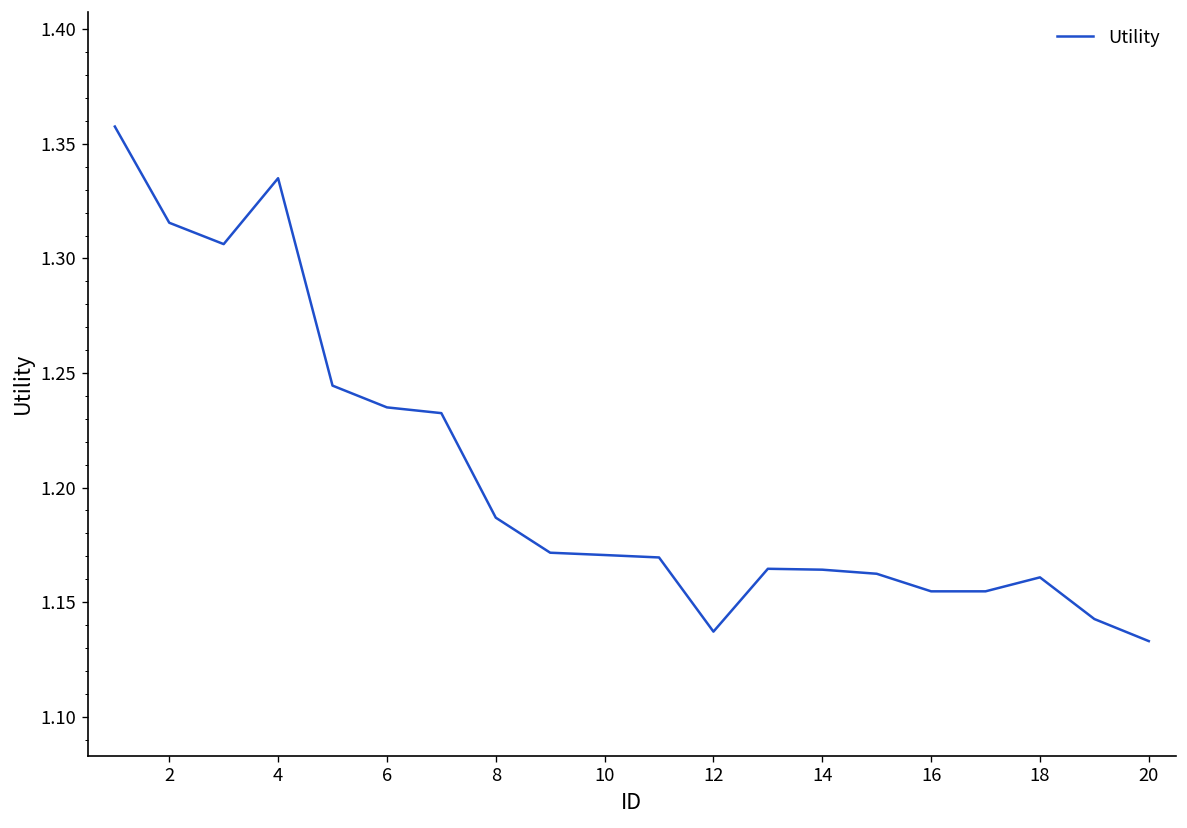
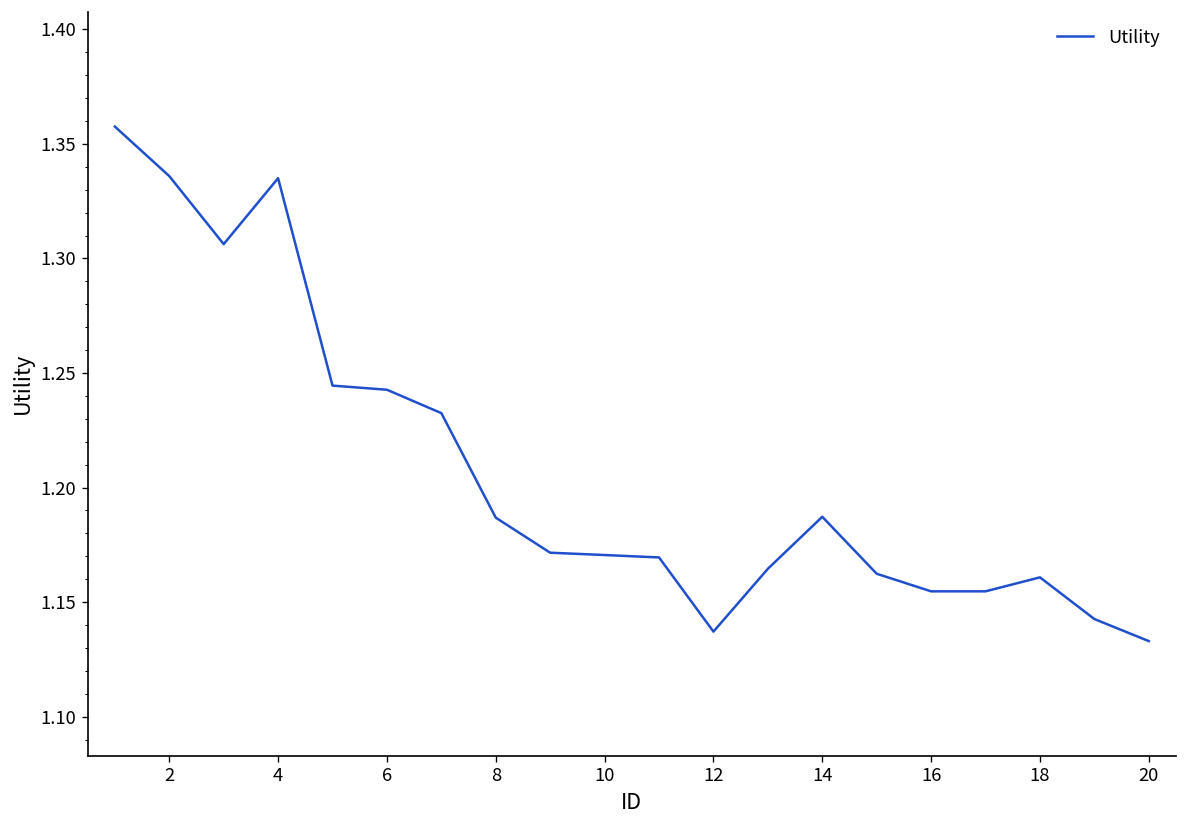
  {
-   "2": 1.316,
+   "2": 1.336,
    "4": 1.335,
-   "6": 1.235,
+   "6": 1.243,
    "8": 1.187,
    "10": 1.171,
    "12": 1.137,
-   "14": 1.164,
+   "14": 1.187,
    "16": 1.155,
    "18": 1.161,
    "20": 1.133
  }
